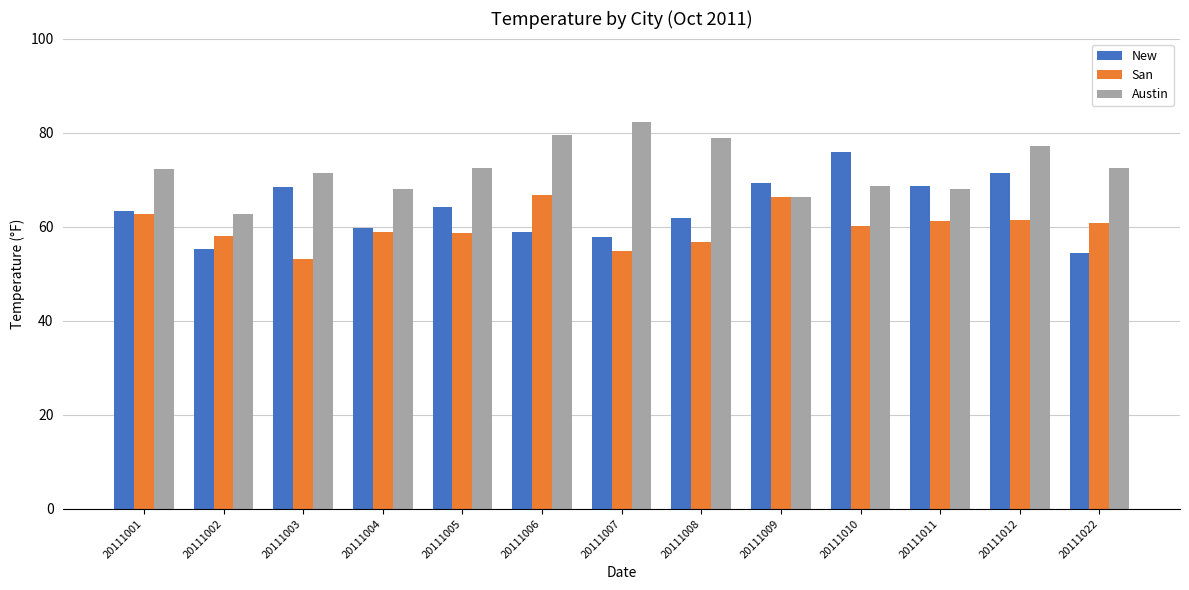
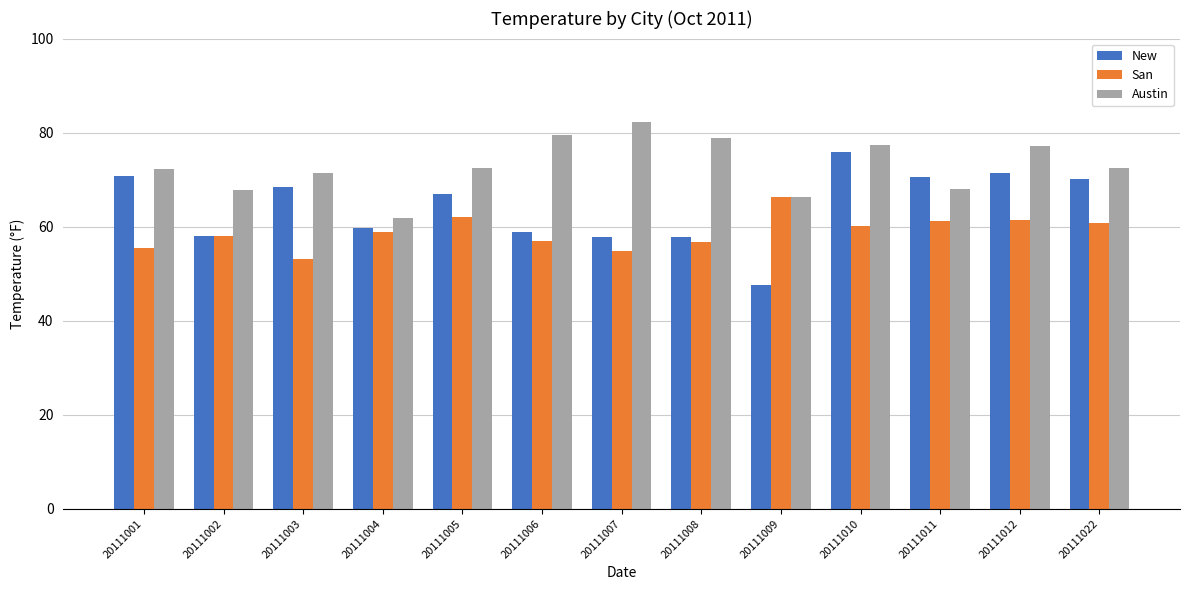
  {
    "New": {
-     "20111001": 63,
-     "20111002": 55,
+     "20111001": 71,
+     "20111002": 58,
      "20111003": 69,
      "20111004": 60,
-     "20111005": 64,
+     "20111005": 67,
      "20111006": 59,
      "20111007": 58,
-     "20111008": 62,
-     "20111009": 69,
+     "20111008": 58,
+     "20111009": 48,
      "20111010": 76,
-     "20111011": 69,
+     "20111011": 71,
      "20111012": 72,
-     "20111022": 54
+     "20111022": 70
    },
    "San": {
-     "20111001": 63,
+     "20111001": 55,
      "20111002": 58,
      "20111003": 53,
      "20111004": 59,
-     "20111005": 59,
-     "20111006": 67,
+     "20111005": 62,
+     "20111006": 57,
      "20111007": 55,
      "20111008": 57,
      "20111009": 66,
      "20111010": 60,
      "20111011": 61,
      "20111012": 62,
      "20111022": 61
    },
    "Austin": {
      "20111001": 72,
-     "20111002": 63,
+     "20111002": 68,
      "20111003": 72,
-     "20111004": 68,
+     "20111004": 62,
      "20111005": 72,
      "20111006": 80,
      "20111007": 82,
      "20111008": 79,
      "20111009": 66,
-     "20111010": 69,
+     "20111010": 77,
      "20111011": 68,
      "20111012": 77,
      "20111022": 72
    }
  }
